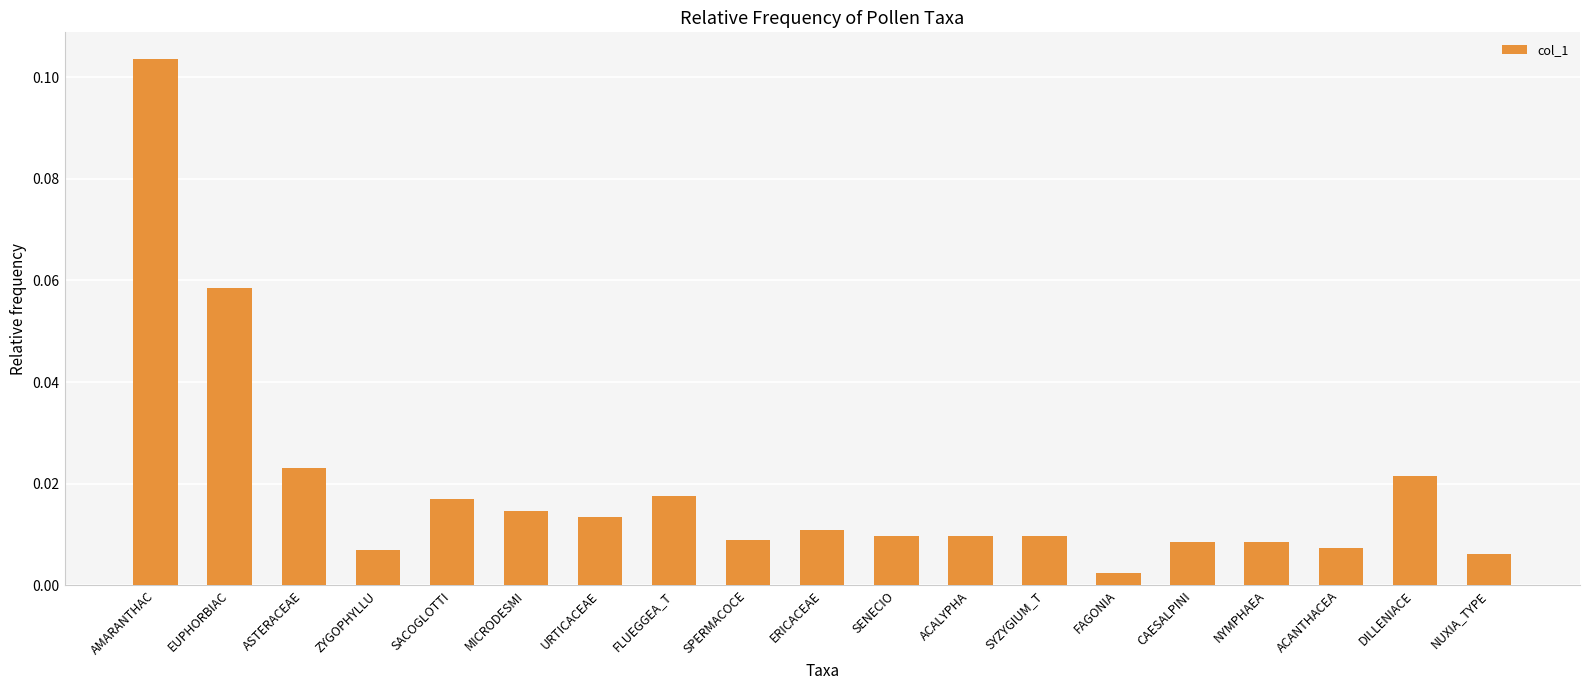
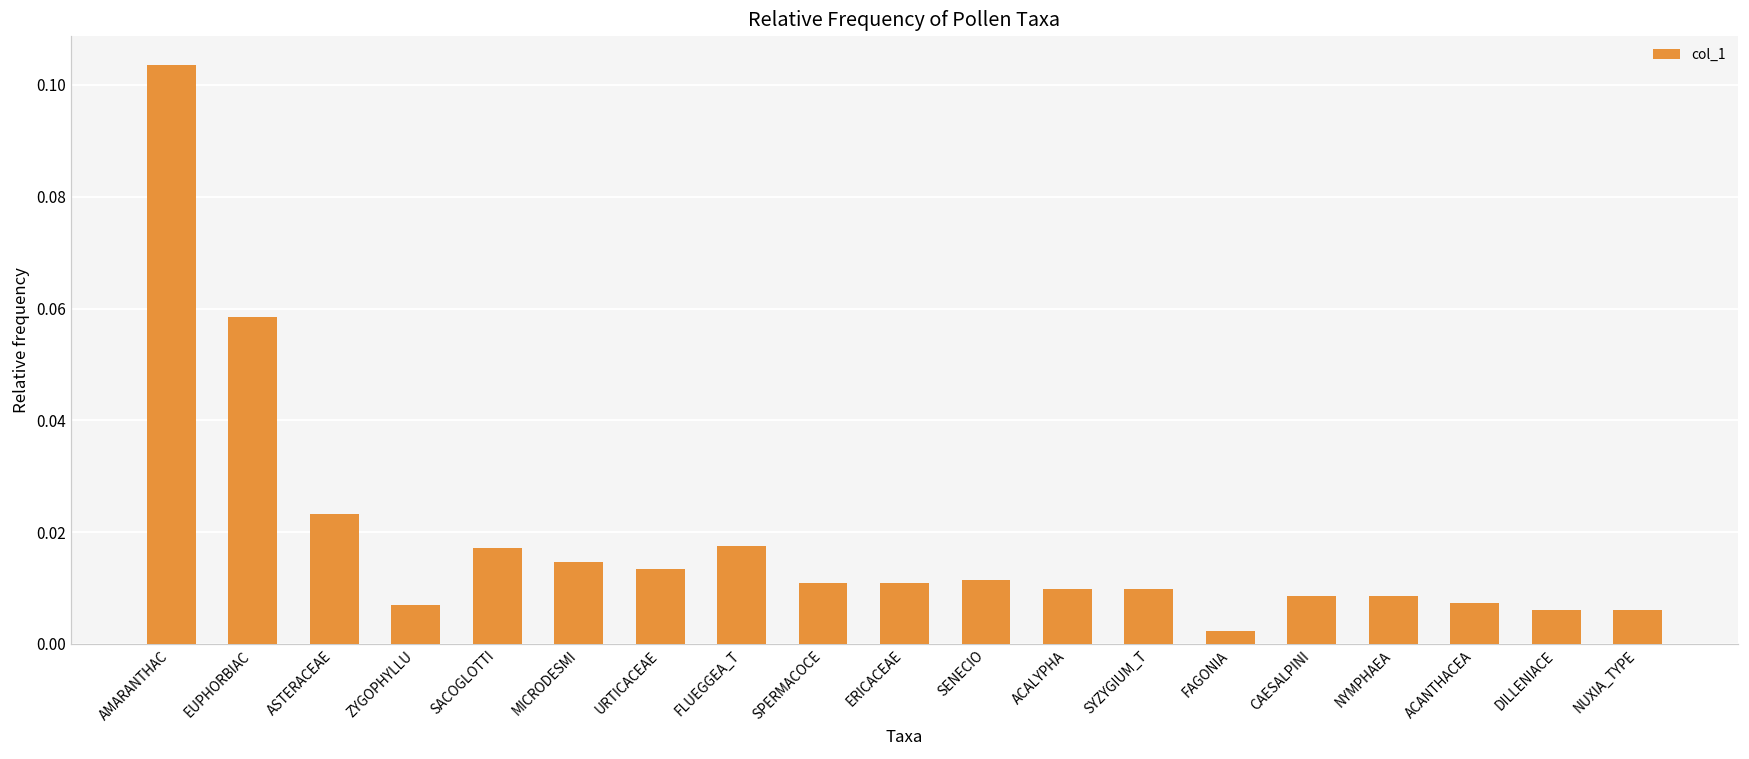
  {
    "AMARANTHAC": 0.104,
    "EUPHORBIAC": 0.059,
    "ASTERACEAE": 0.023,
    "ZYGOPHYLLU": 0.007,
    "SACOGLOTTI": 0.017,
    "MICRODESMI": 0.015,
    "URTICACEAE": 0.013,
    "FLUEGGEA_T": 0.018,
-   "SPERMACOCE": 0.009,
+   "SPERMACOCE": 0.011,
    "ERICACEAE": 0.011,
-   "SENECIO": 0.010,
+   "SENECIO": 0.011,
    "ACALYPHA": 0.010,
    "SYZYGIUM_T": 0.010,
    "FAGONIA": 0.002,
    "CAESALPINI": 0.009,
    "NYMPHAEA": 0.009,
    "ACANTHACEA": 0.007,
-   "DILLENIACE": 0.021,
+   "DILLENIACE": 0.006,
    "NUXIA_TYPE": 0.006
  }
